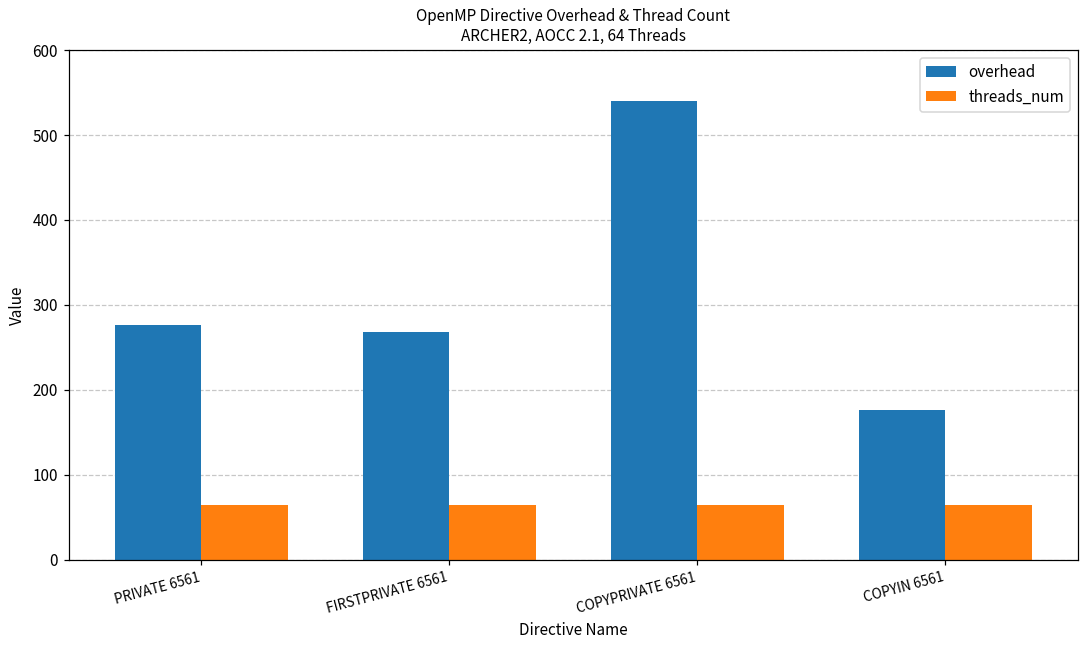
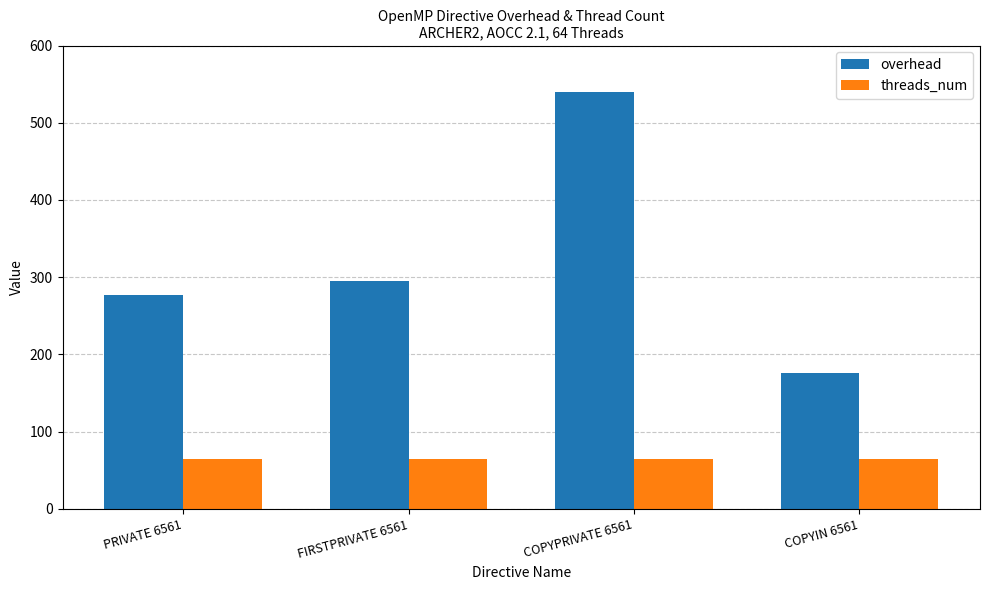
  {
    "overhead": {
      "PRIVATE 6561": 280,
-     "FIRSTPRIVATE 6561": 270,
+     "FIRSTPRIVATE 6561": 290,
      "COPYPRIVATE 6561": 540,
      "COPYIN 6561": 180
    },
    "threads_num": {
      "PRIVATE 6561": 60,
      "FIRSTPRIVATE 6561": 60,
      "COPYPRIVATE 6561": 60,
      "COPYIN 6561": 60
    }
  }
